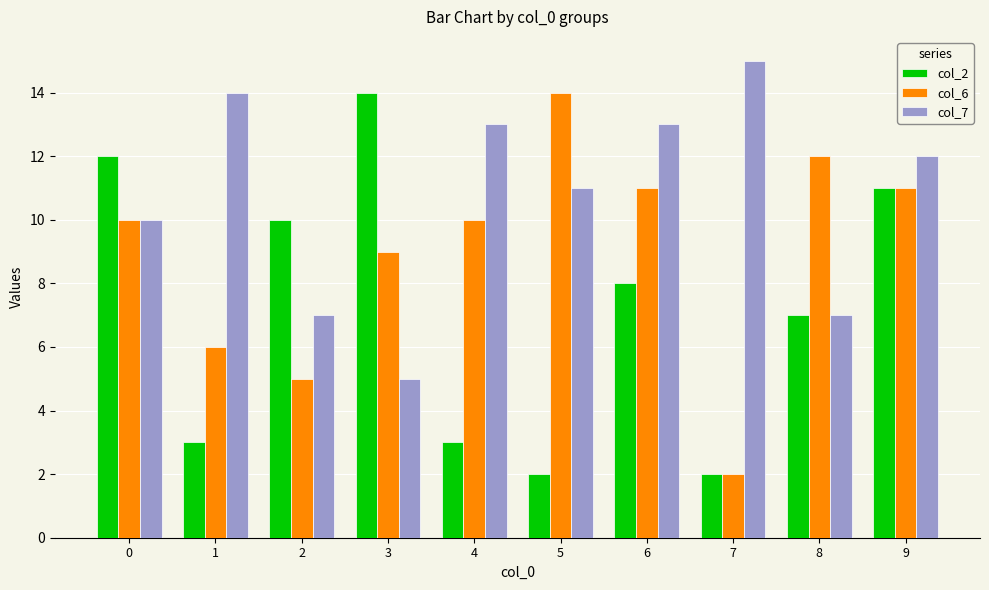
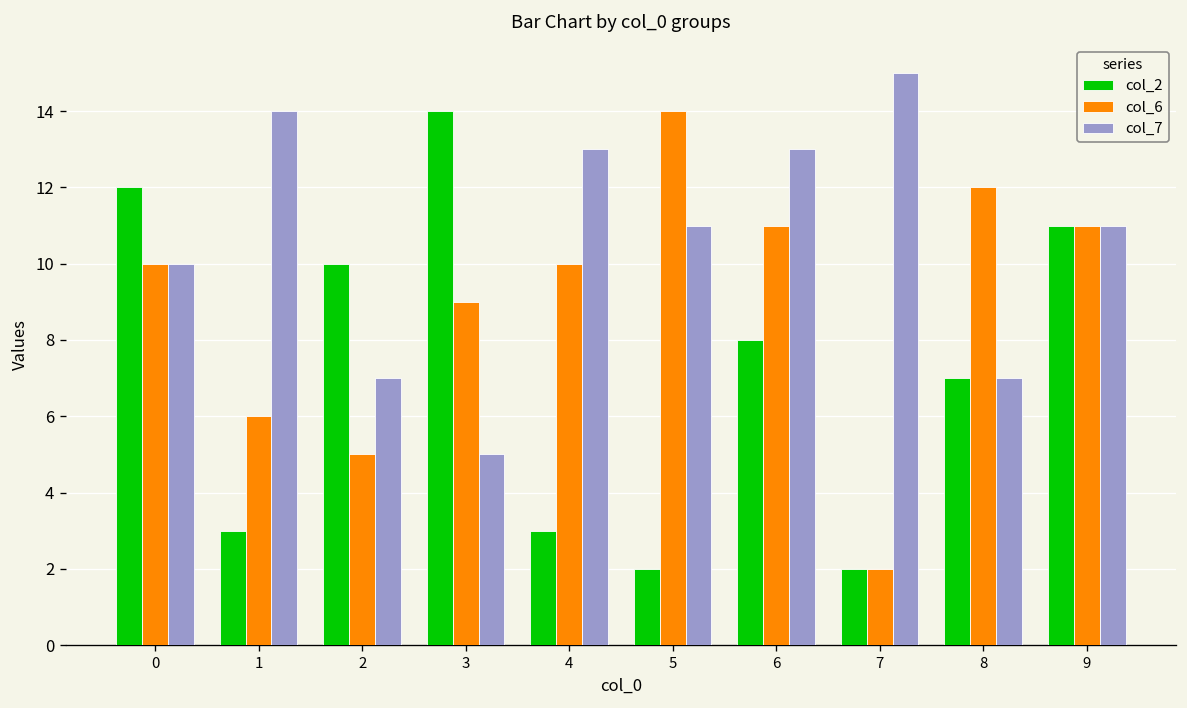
  {
    "col_2": {
      "0": 12,
      "1": 3,
      "2": 10,
      "3": 14,
      "4": 3,
      "5": 2,
      "6": 8,
      "7": 2,
      "8": 7,
      "9": 11
    },
    "col_6": {
      "0": 10,
      "1": 6,
      "2": 5,
      "3": 9,
      "4": 10,
      "5": 14,
      "6": 11,
      "7": 2,
      "8": 12,
      "9": 11
    },
    "col_7": {
      "0": 10,
      "1": 14,
      "2": 7,
      "3": 5,
      "4": 13,
      "5": 11,
      "6": 13,
      "7": 15,
      "8": 7,
-     "9": 12
+     "9": 11
    }
  }
